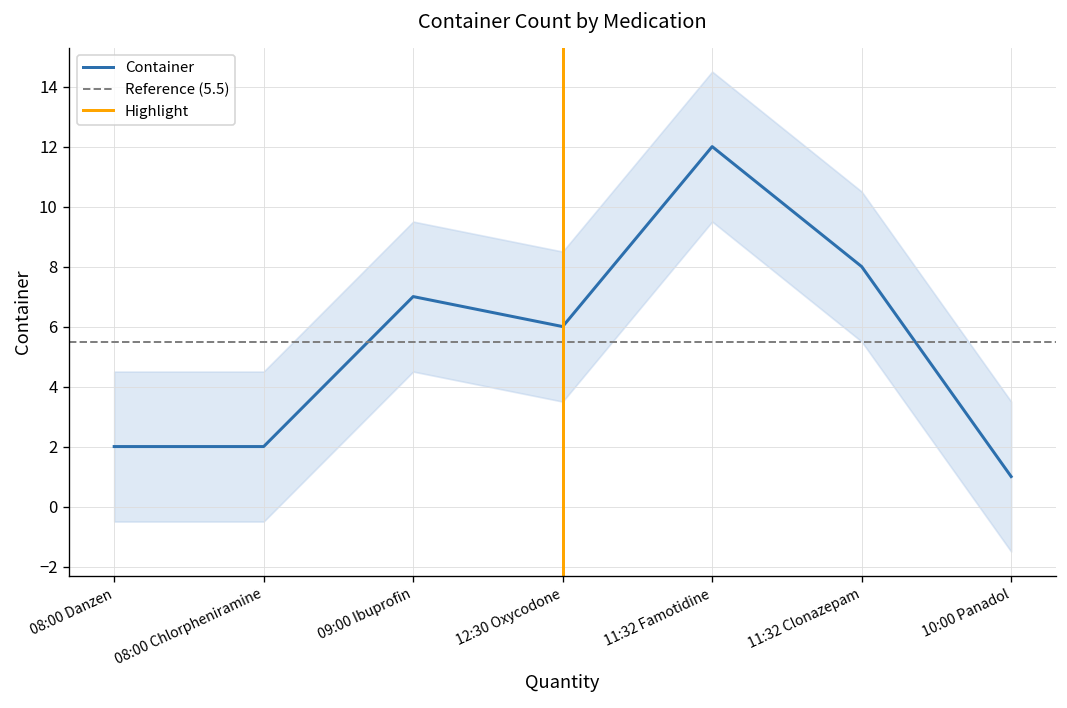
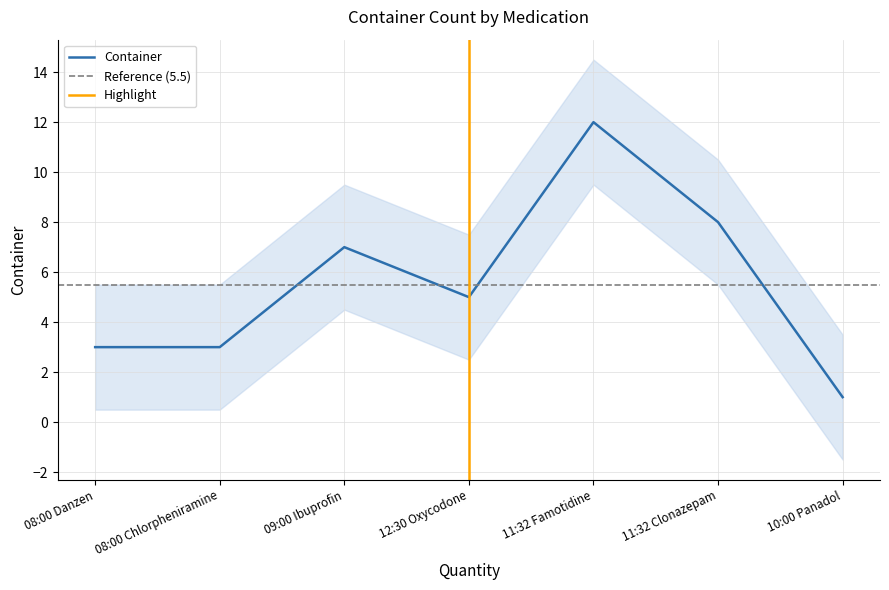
  {
    "Container": {
-     "08:00 Danzen": 2,
-     "08:00 Chlorpheniramine": 2,
+     "08:00 Danzen": 3,
+     "08:00 Chlorpheniramine": 3,
      "09:00 Ibuprofin": 7,
-     "12:30 Oxycodone": 6,
+     "12:30 Oxycodone": 5,
      "11:32 Famotidine": 12,
      "11:32 Clonazepam": 8,
      "10:00 Panadol": 1
    }
  }
